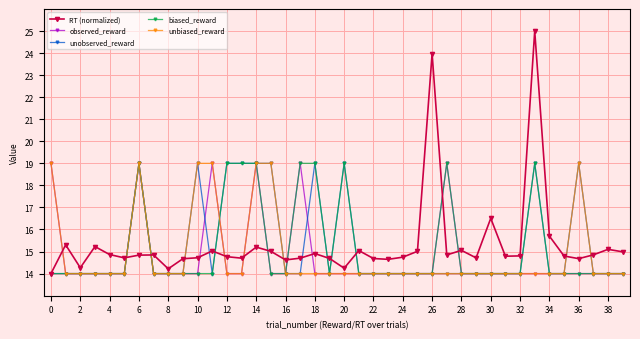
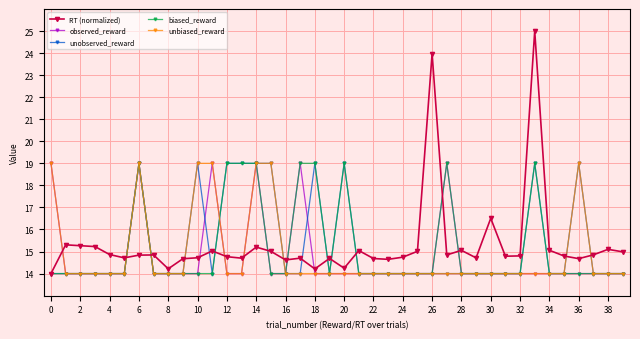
  {
    "RT (normalized)": {
-     "2": 14.3,
+     "2": 15.3,
      "4": 14.9,
      "6": 14.8,
      "8": 14.2,
      "10": 14.7,
      "12": 14.8,
      "14": 15.2,
      "16": 14.6,
-     "18": 14.9,
+     "18": 14.2,
      "20": 14.2,
      "22": 14.7,
      "24": 14.7,
      "26": 24.0,
      "28": 15.1,
      "30": 16.5,
      "32": 14.8,
-     "34": 15.7,
+     "34": 15.1,
      "36": 14.7,
      "38": 15.1
    }
  }
